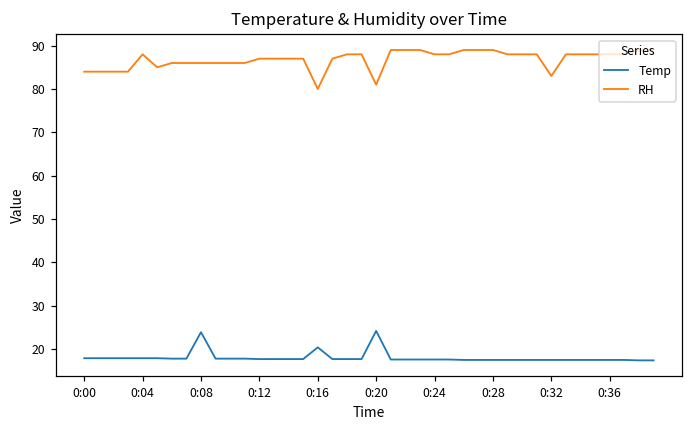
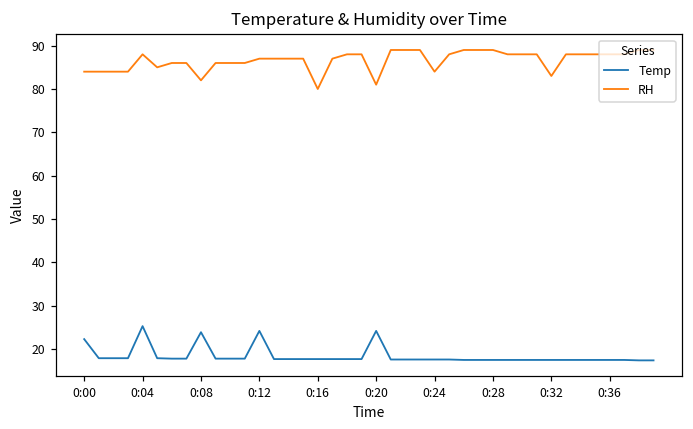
  {
    "Temp": {
-     "0:00": 18,
-     "0:04": 18,
+     "0:00": 22,
+     "0:04": 25,
      "0:08": 24,
-     "0:12": 18,
-     "0:16": 20,
+     "0:12": 24,
+     "0:16": 18,
      "0:20": 24,
      "0:24": 18,
      "0:28": 18,
      "0:32": 18,
      "0:36": 18
    },
    "RH": {
      "0:00": 84,
      "0:04": 88,
-     "0:08": 86,
+     "0:08": 82,
      "0:12": 87,
      "0:16": 80,
      "0:20": 81,
-     "0:24": 88,
+     "0:24": 84,
      "0:28": 89,
      "0:32": 83
    }
  }
